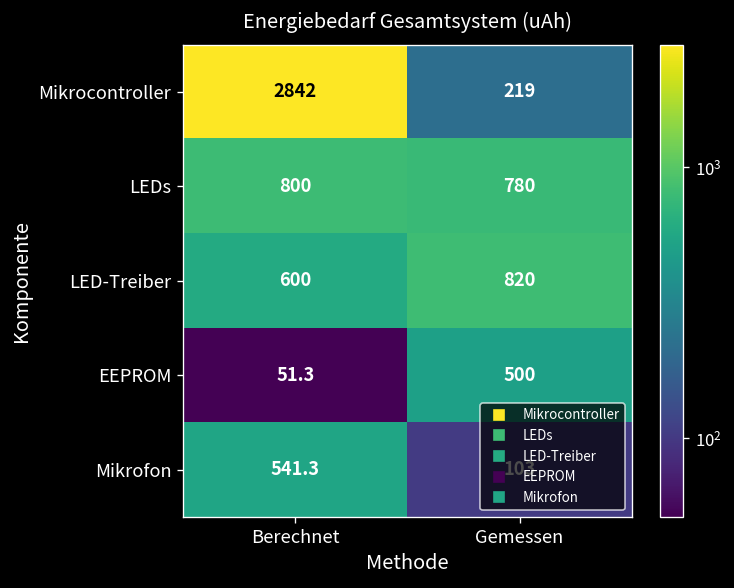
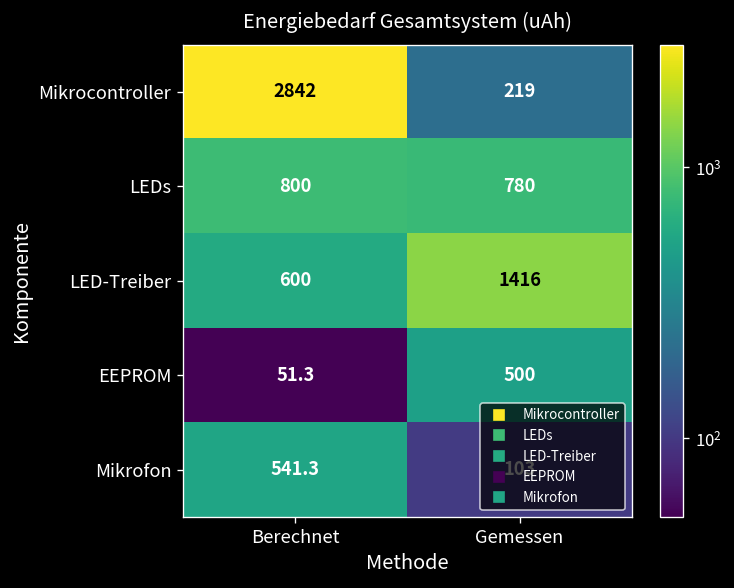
  {
    "Mikrocontroller": {
      "Berechnet": 2842,
      "Gemessen": 219
    },
    "LEDs": {
      "Berechnet": 800,
      "Gemessen": 780
    },
    "LED-Treiber": {
      "Berechnet": 600,
-     "Gemessen": 820
+     "Gemessen": 1416
    },
    "EEPROM": {
      "Berechnet": 51.3,
      "Gemessen": 500
    },
    "Mikrofon": {
      "Berechnet": 541.3
    }
  }
